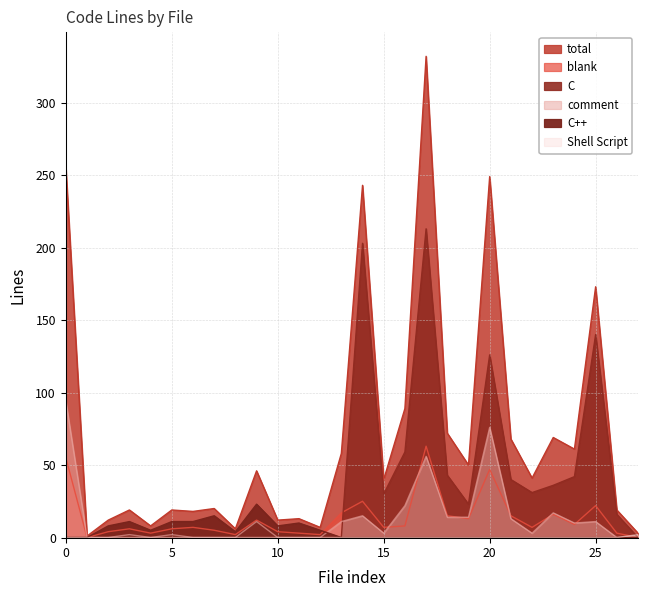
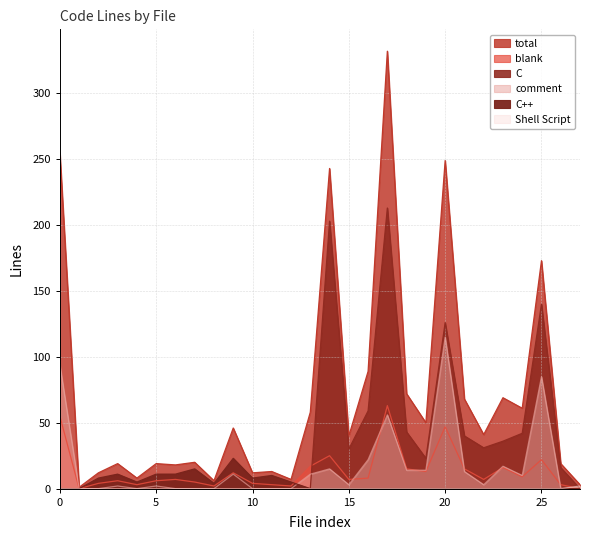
  {
    "comment": {
      "0": 94,
      "5": 2,
      "15": 3,
-     "20": 76,
-     "25": 11
+     "20": 115,
+     "25": 85
    }
  }
